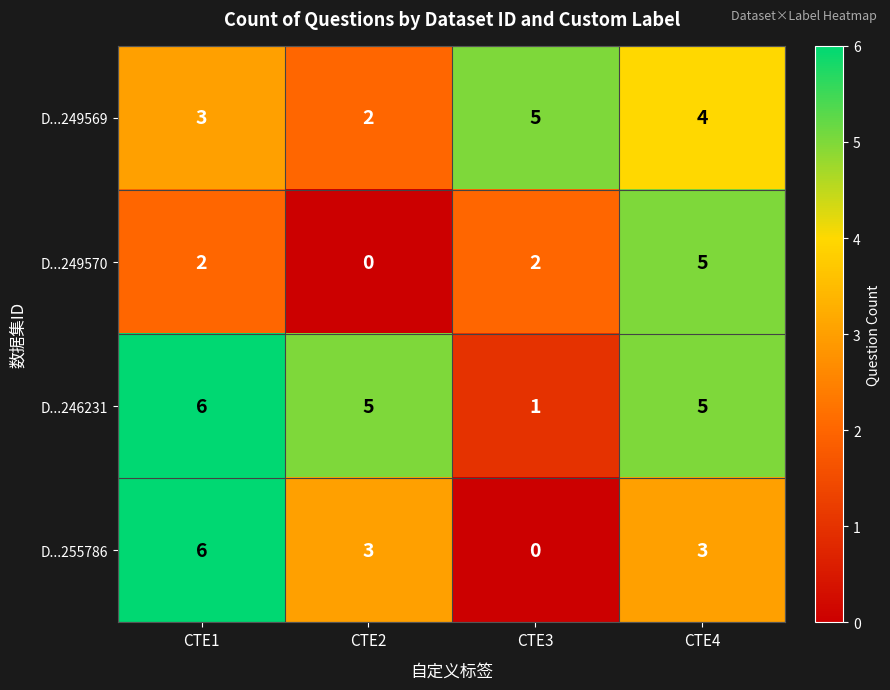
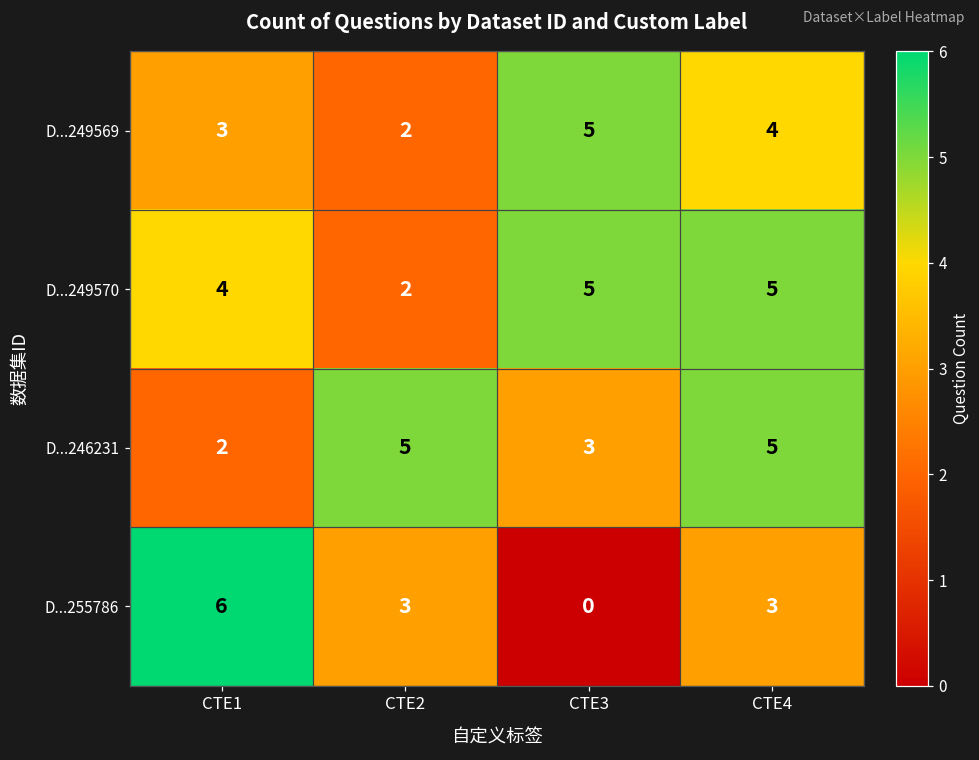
  {
    "D...249569": {
      "CTE1": 3,
      "CTE2": 2,
      "CTE3": 5,
      "CTE4": 4
    },
    "D...249570": {
-     "CTE1": 2,
-     "CTE2": 0,
-     "CTE3": 2,
+     "CTE1": 4,
+     "CTE2": 2,
+     "CTE3": 5,
      "CTE4": 5
    },
    "D...246231": {
-     "CTE1": 6,
+     "CTE1": 2,
      "CTE2": 5,
-     "CTE3": 1,
+     "CTE3": 3,
      "CTE4": 5
    },
    "D...255786": {
      "CTE1": 6,
      "CTE2": 3,
      "CTE3": 0,
      "CTE4": 3
    }
  }
